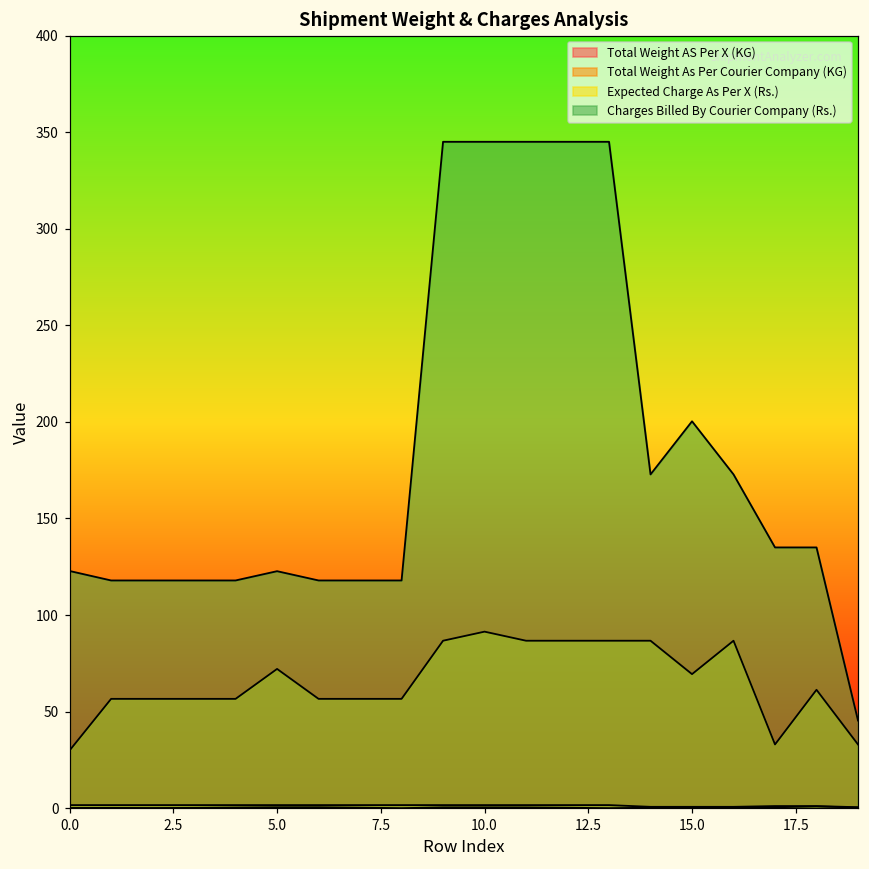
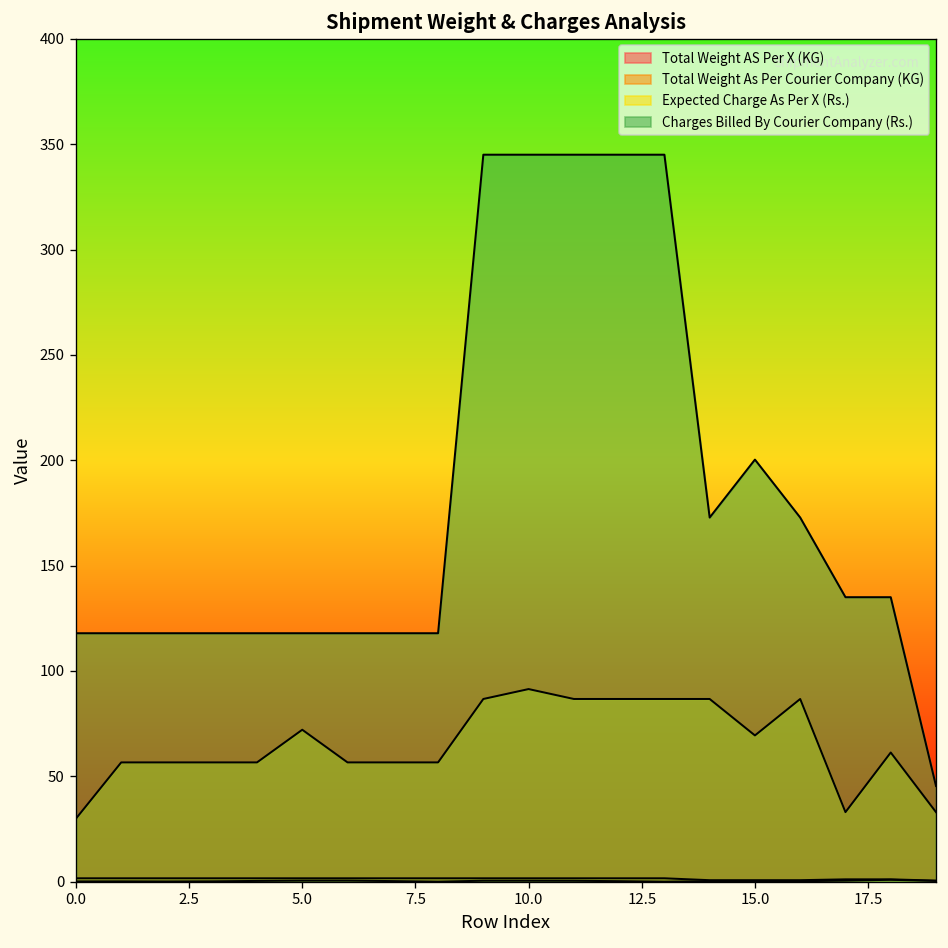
  {
    "Total Weight AS Per X (KG)": {
      "0.0": 0
    },
    "Total Weight As Per Courier Company (KG)": {
      "0.0": 2
    },
    "Expected Charge As Per X (Rs.)": {
      "0.0": 30,
      "5.0": 72,
      "10.0": 91,
      "15.0": 69
    },
    "Charges Billed By Courier Company (Rs.)": {
-     "0.0": 123,
-     "5.0": 123,
+     "0.0": 118,
+     "5.0": 118,
      "10.0": 345,
      "15.0": 200
    }
  }
